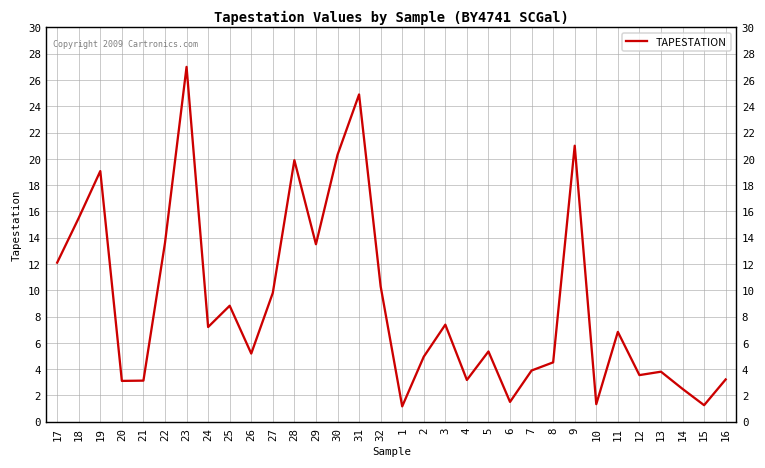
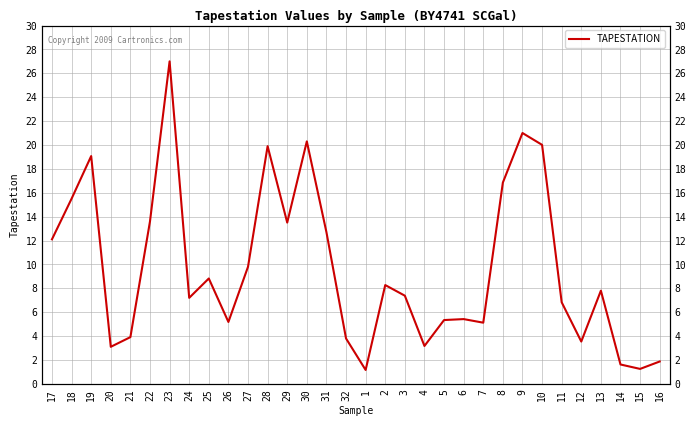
  {
    "17": 12.1,
    "18": 15.5,
    "19": 19.1,
    "20": 3.1,
-   "21": 3.1,
+   "21": 3.9,
    "22": 13.6,
    "24": 7.2,
    "25": 8.8,
    "26": 5.2,
    "27": 9.8,
    "28": 19.9,
    "29": 13.5,
    "30": 20.3,
-   "31": 24.9,
-   "32": 10.3,
+   "31": 12.7,
+   "32": 3.8,
    "1": 1.2,
-   "2": 4.9,
+   "2": 8.3,
    "3": 7.4,
    "4": 3.2,
    "5": 5.3,
-   "6": 1.5,
-   "7": 3.9,
-   "8": 4.5,
+   "6": 5.4,
+   "7": 5.1,
+   "8": 16.9,
    "9": 21.0,
-   "10": 1.3,
+   "10": 20.0,
    "11": 6.8,
    "12": 3.5,
-   "13": 3.8,
-   "14": 2.5,
+   "13": 7.8,
+   "14": 1.6,
    "15": 1.3,
-   "16": 3.2
+   "16": 1.9
  }
